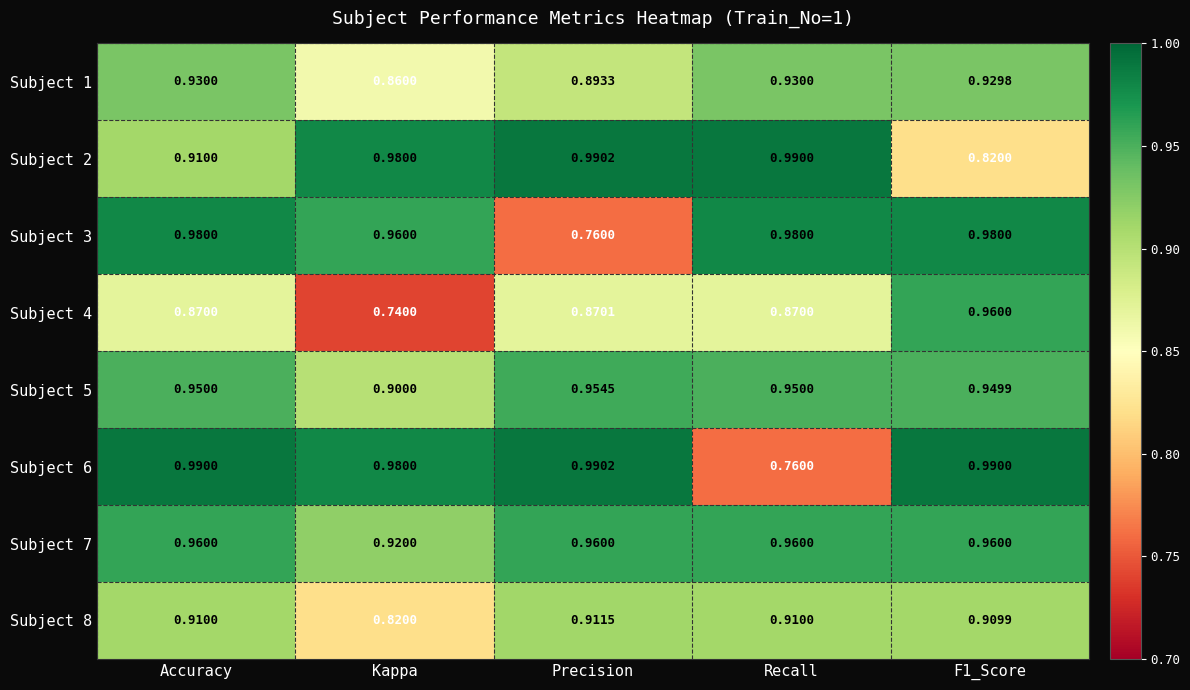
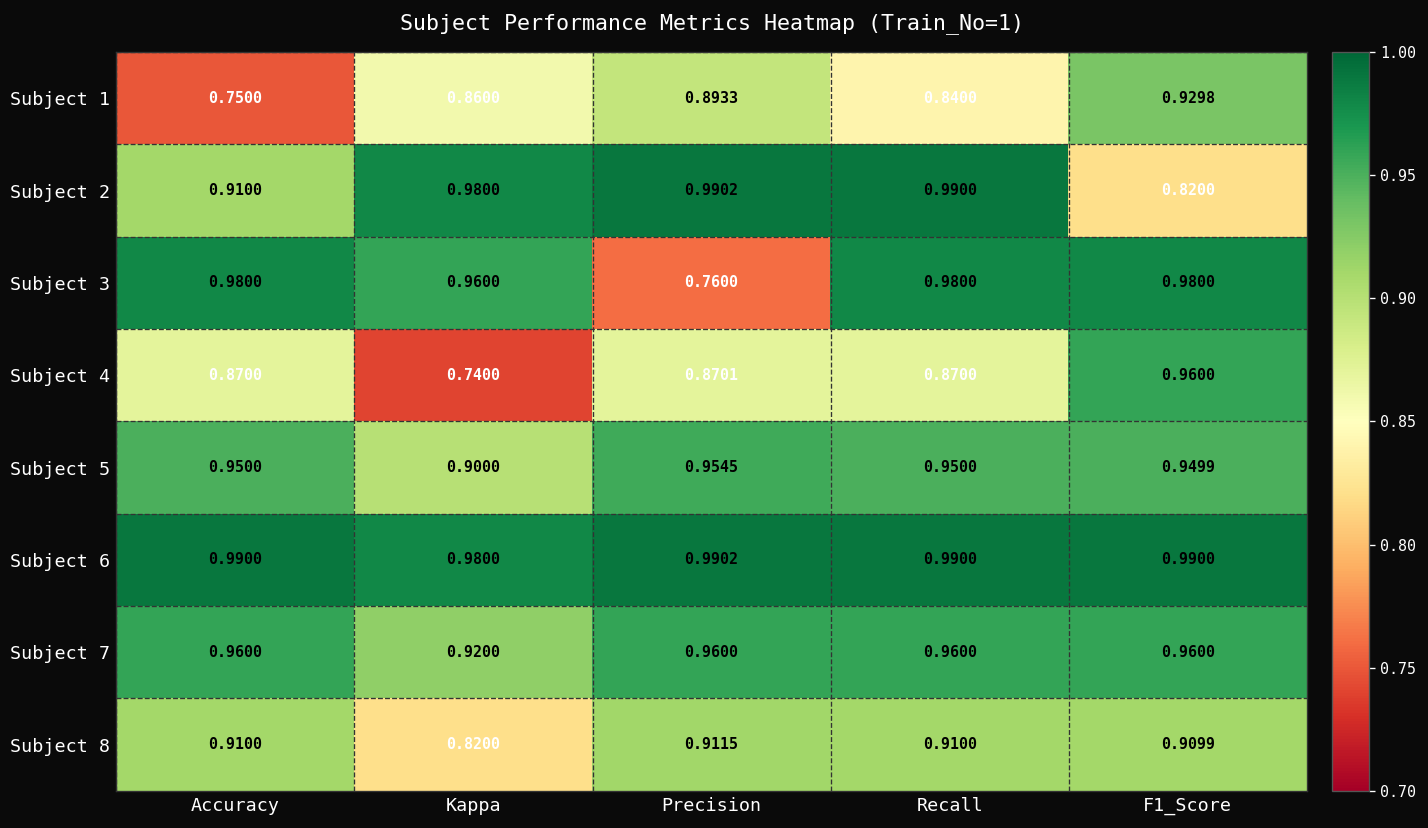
  {
    "Subject 1": {
-     "Accuracy": 0.9300,
+     "Accuracy": 0.7500,
      "Kappa": 0.8600,
      "Precision": 0.8933,
-     "Recall": 0.9300,
+     "Recall": 0.8400,
      "F1_Score": 0.9298
    },
    "Subject 2": {
      "Accuracy": 0.9100,
      "Kappa": 0.9800,
      "Precision": 0.9902,
      "Recall": 0.9900,
      "F1_Score": 0.8200
    },
    "Subject 3": {
      "Accuracy": 0.9800,
      "Kappa": 0.9600,
      "Precision": 0.7600,
      "Recall": 0.9800,
      "F1_Score": 0.9800
    },
    "Subject 4": {
      "Accuracy": 0.8700,
      "Kappa": 0.7400,
      "Precision": 0.8701,
      "Recall": 0.8700,
      "F1_Score": 0.9600
    },
    "Subject 5": {
      "Accuracy": 0.9500,
      "Kappa": 0.9000,
      "Precision": 0.9545,
      "Recall": 0.9500,
      "F1_Score": 0.9499
    },
    "Subject 6": {
      "Accuracy": 0.9900,
      "Kappa": 0.9800,
      "Precision": 0.9902,
-     "Recall": 0.7600,
+     "Recall": 0.9900,
      "F1_Score": 0.9900
    },
    "Subject 7": {
      "Accuracy": 0.9600,
      "Kappa": 0.9200,
      "Precision": 0.9600,
      "Recall": 0.9600,
      "F1_Score": 0.9600
    },
    "Subject 8": {
      "Accuracy": 0.9100,
      "Kappa": 0.8200,
      "Precision": 0.9115,
      "Recall": 0.9100,
      "F1_Score": 0.9099
    }
  }
